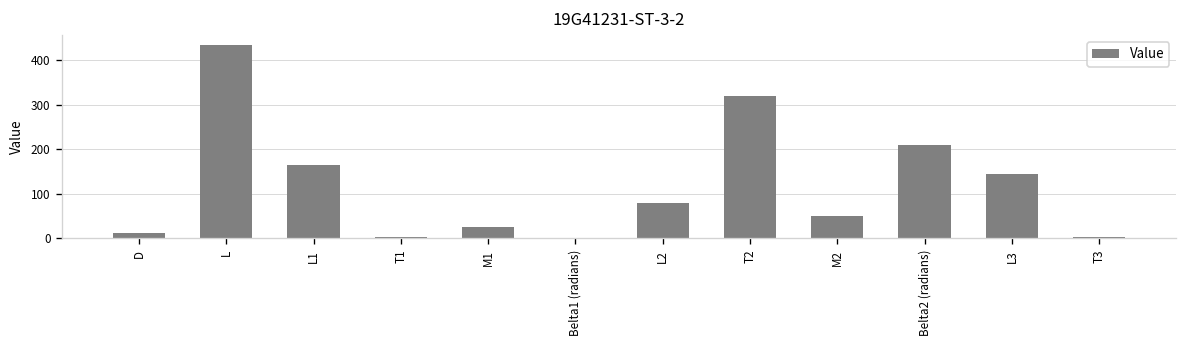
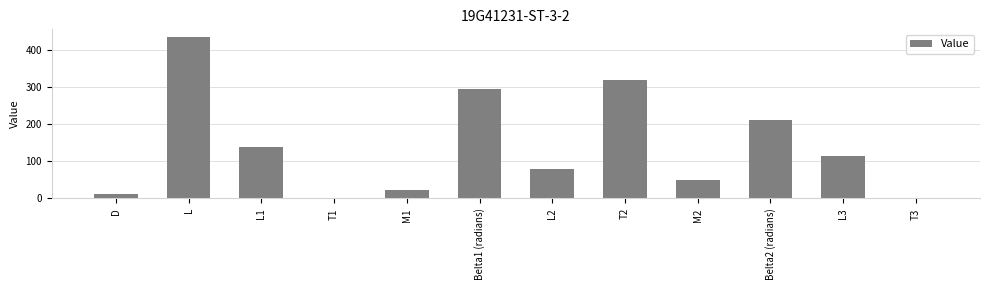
  {
    "D": 10,
    "L": 440,
-   "L1": 160,
+   "L1": 140,
    "M1": 20,
-   "Belta1 (radians)": 0,
+   "Belta1 (radians)": 300,
    "L2": 80,
    "T2": 320,
    "M2": 50,
    "Belta2 (radians)": 210,
-   "L3": 140
+   "L3": 120
  }
